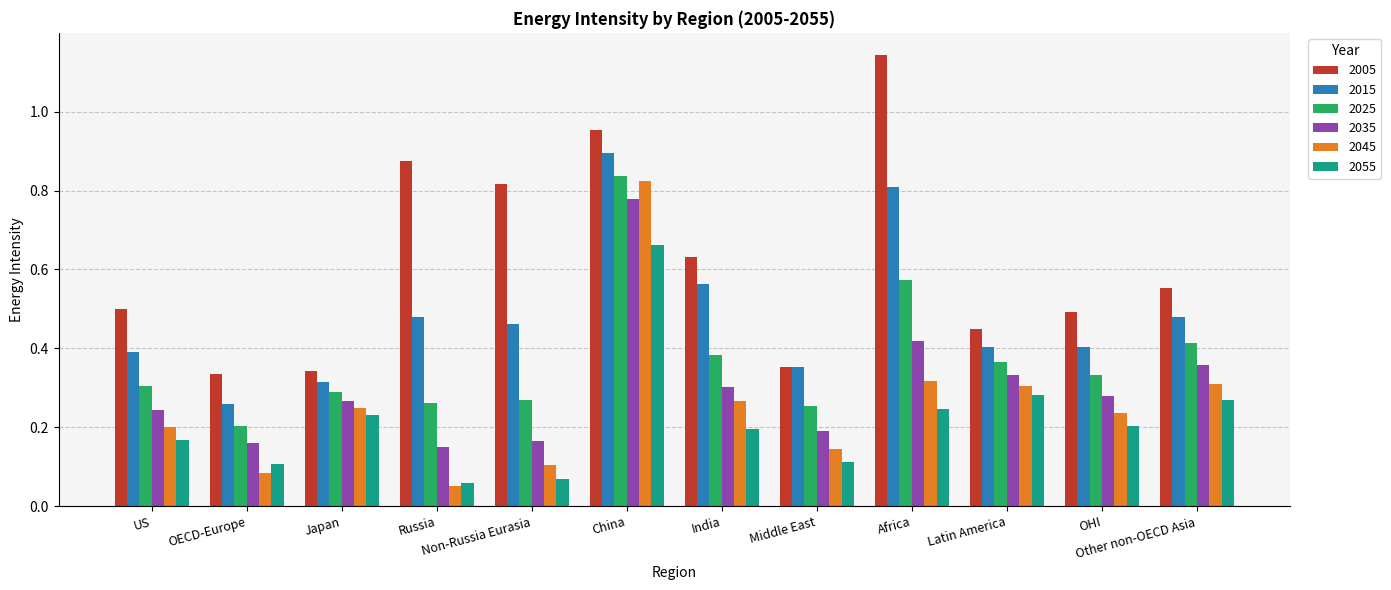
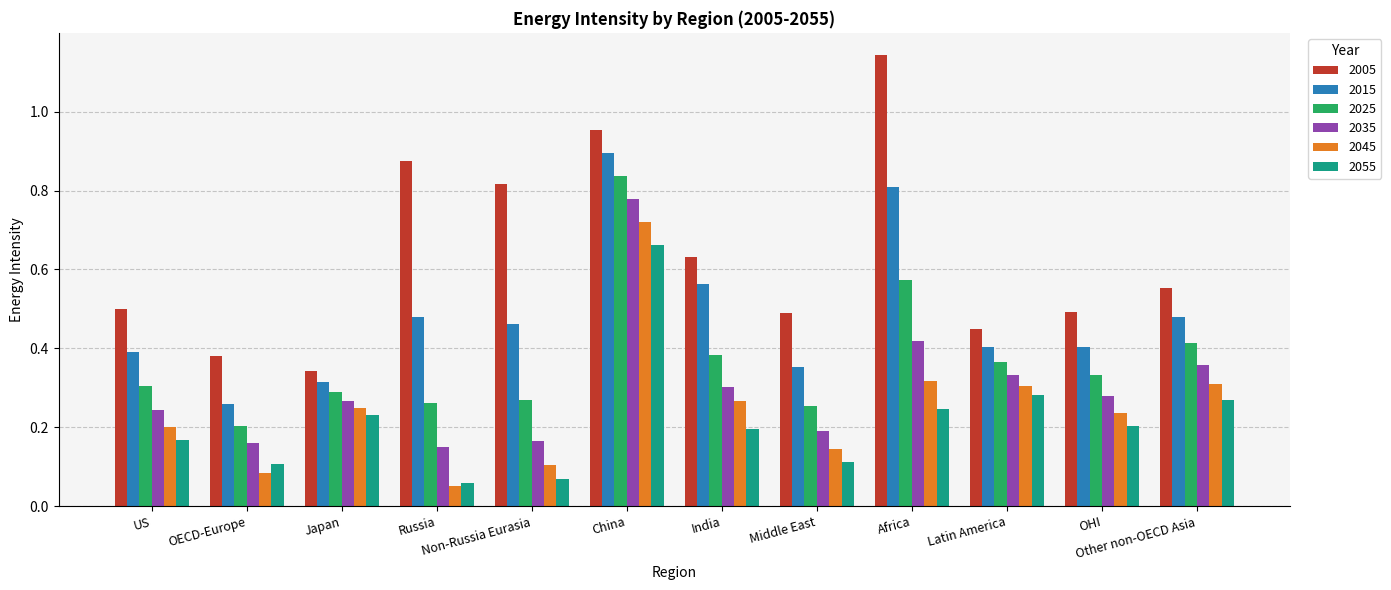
  {
    "2005": {
      "US": 0.50,
-     "OECD-Europe": 0.33,
+     "OECD-Europe": 0.38,
      "Japan": 0.34,
      "Russia": 0.87,
      "Non-Russia Eurasia": 0.82,
      "China": 0.95,
      "India": 0.63,
-     "Middle East": 0.35,
+     "Middle East": 0.49,
      "Africa": 1.14,
      "Latin America": 0.45,
      "OHI": 0.49,
      "Other non-OECD Asia": 0.55
    },
    "2015": {
      "US": 0.39,
      "OECD-Europe": 0.26,
      "Japan": 0.32,
      "Russia": 0.48,
      "Non-Russia Eurasia": 0.46,
      "China": 0.89,
      "India": 0.56,
      "Middle East": 0.35,
      "Africa": 0.81,
      "Latin America": 0.40,
      "OHI": 0.40,
      "Other non-OECD Asia": 0.48
    },
    "2035": {
      "US": 0.24,
      "OECD-Europe": 0.16,
      "Japan": 0.27,
      "Russia": 0.15,
      "Non-Russia Eurasia": 0.16,
      "China": 0.78,
      "India": 0.30,
      "Middle East": 0.19,
      "Africa": 0.42,
      "Latin America": 0.33,
      "OHI": 0.28,
      "Other non-OECD Asia": 0.36
    },
    "2045": {
      "US": 0.20,
      "OECD-Europe": 0.08,
      "Japan": 0.25,
      "Russia": 0.05,
      "Non-Russia Eurasia": 0.11,
-     "China": 0.83,
+     "China": 0.72,
      "India": 0.27,
      "Middle East": 0.14,
      "Africa": 0.32,
      "Latin America": 0.30,
      "OHI": 0.24,
      "Other non-OECD Asia": 0.31
    }
  }
